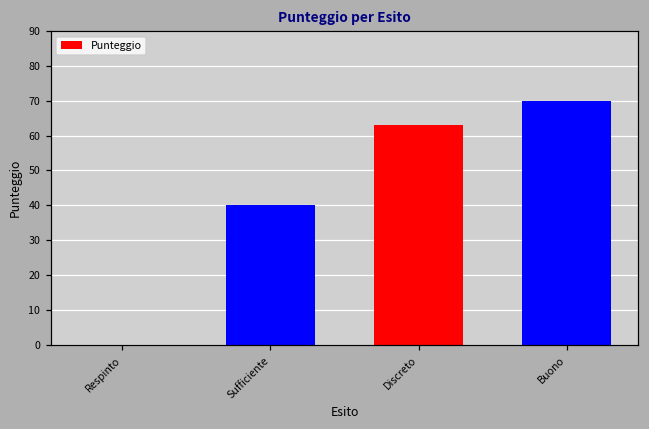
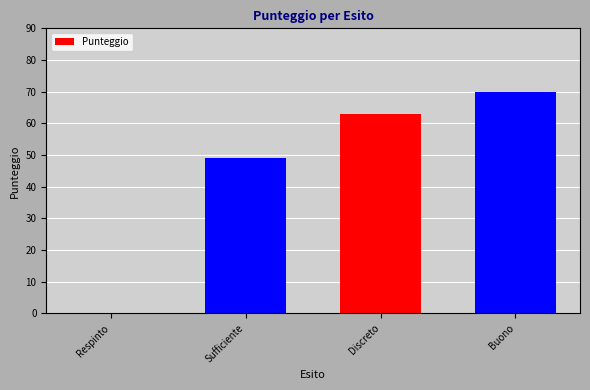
  {
    "Respinto": 0,
-   "Sufficiente": 40,
+   "Sufficiente": 49,
    "Discreto": 63,
    "Buono": 70
  }
